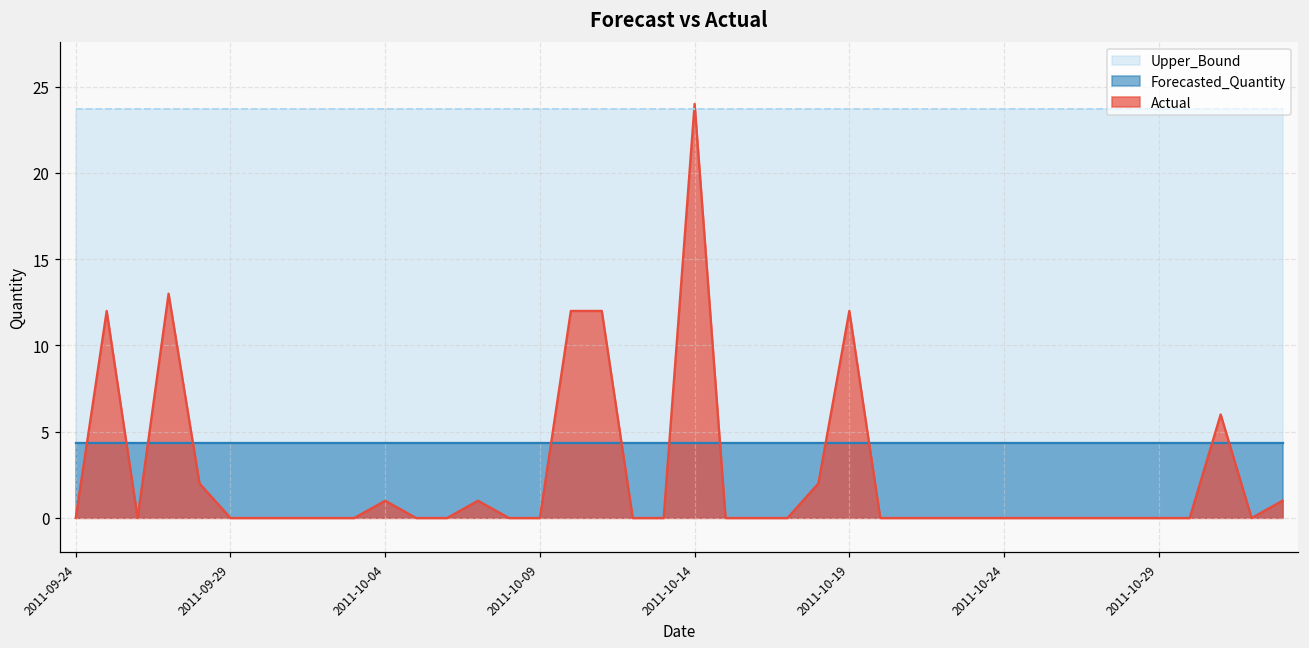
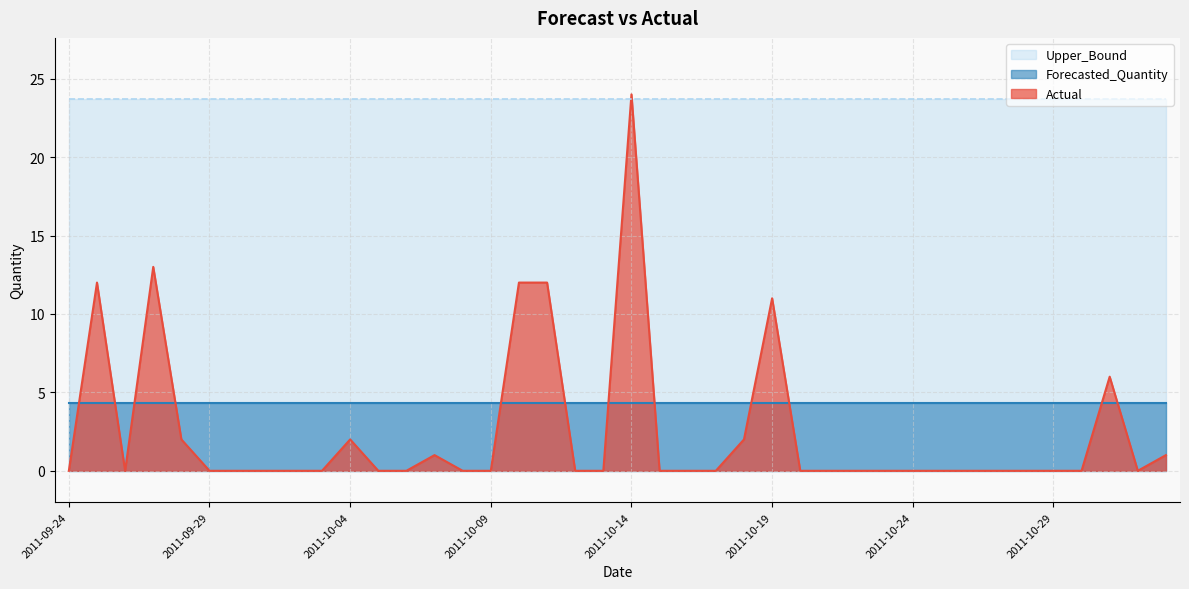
  {
    "Upper_Bound": {
      "2011-09-24": 23.7,
      "2011-09-29": 23.7,
      "2011-10-04": 23.7,
      "2011-10-09": 23.7,
      "2011-10-14": 23.7,
      "2011-10-19": 23.7,
      "2011-10-24": 23.7
    },
    "Forecasted_Quantity": {
      "2011-09-24": 4.3,
      "2011-09-29": 4.3,
      "2011-10-04": 4.3,
      "2011-10-09": 4.3,
      "2011-10-14": 4.3,
      "2011-10-19": 4.3,
      "2011-10-24": 4.3,
      "2011-10-29": 4.3
    },
    "Actual": {
      "2011-09-24": 0,
      "2011-09-29": 0,
-     "2011-10-04": 1,
+     "2011-10-04": 2,
      "2011-10-09": 0,
      "2011-10-14": 24,
-     "2011-10-19": 12,
+     "2011-10-19": 11,
      "2011-10-24": 0,
      "2011-10-29": 0
    }
  }
